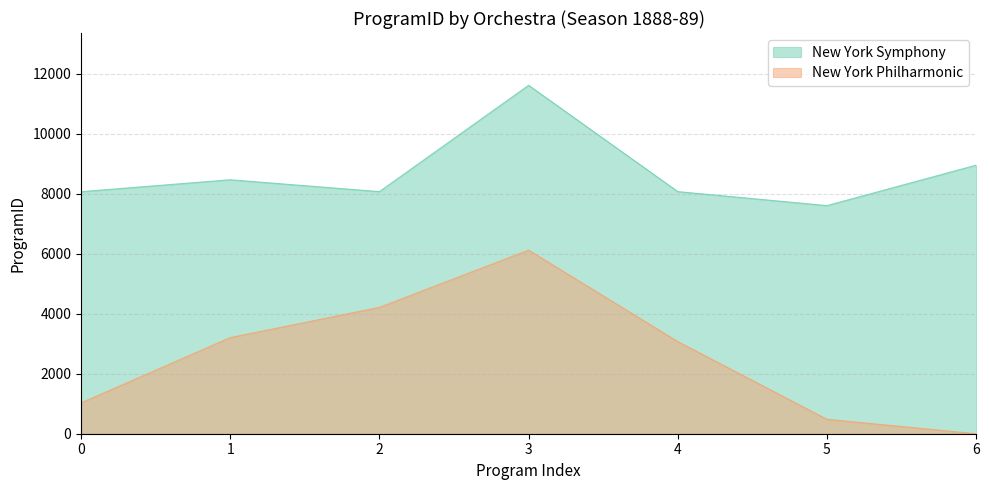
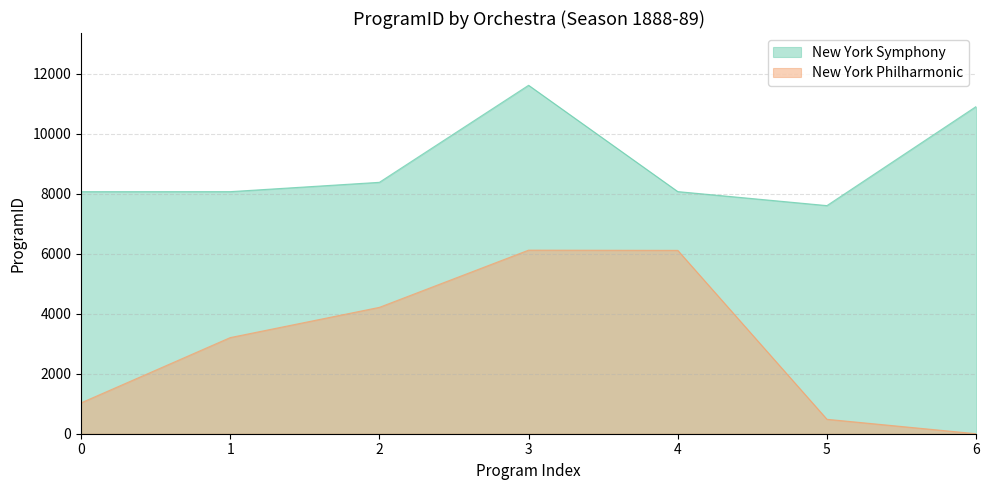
  {
    "New York Symphony": {
      "0": 8100,
-     "1": 8500,
-     "2": 8100,
+     "1": 8100,
+     "2": 8400,
      "3": 11600,
      "4": 8100,
      "5": 7600,
-     "6": 8900
+     "6": 10900
    },
    "New York Philharmonic": {
      "0": 1000,
      "1": 3200,
      "2": 4200,
      "3": 6100,
-     "4": 3100,
+     "4": 6100,
      "5": 500,
      "6": 0
    }
  }
